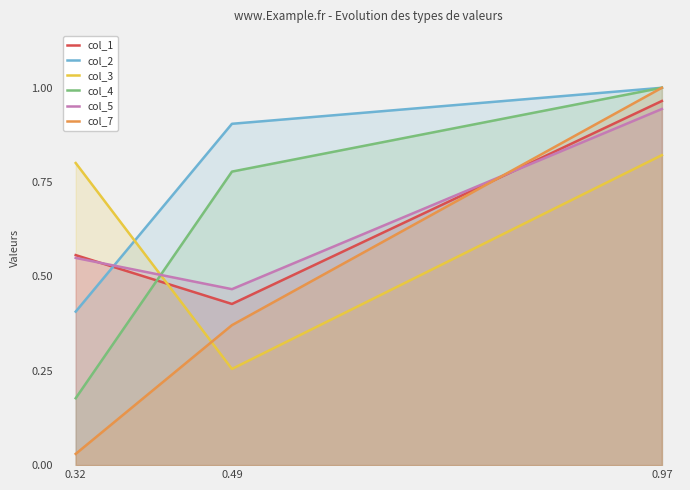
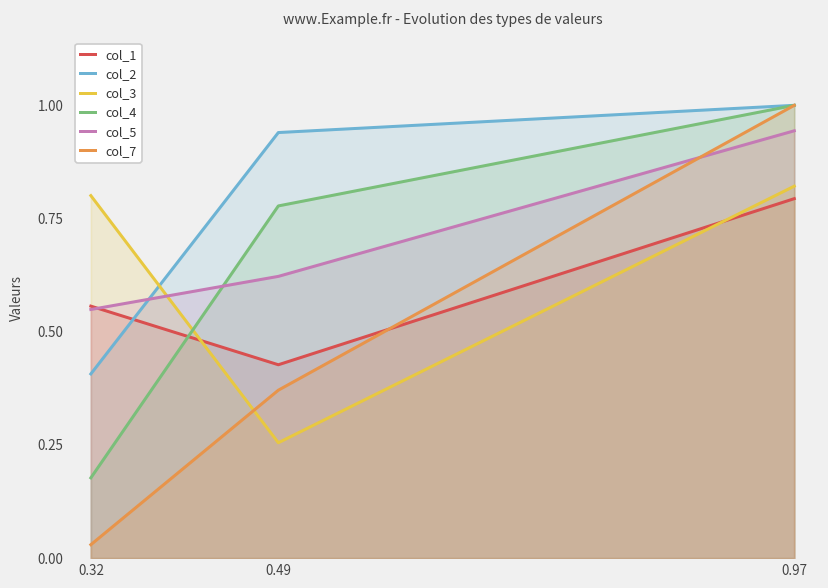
  {
    "col_1": {
      "0.32": 0.56,
      "0.49": 0.43,
-     "0.97": 0.96
+     "0.97": 0.79
    },
    "col_2": {
      "0.32": 0.41,
-     "0.49": 0.90
+     "0.49": 0.94
    },
    "col_4": {
      "0.32": 0.18,
      "0.49": 0.78
    },
    "col_5": {
      "0.32": 0.55,
-     "0.49": 0.47,
+     "0.49": 0.62,
      "0.97": 0.94
    }
  }
